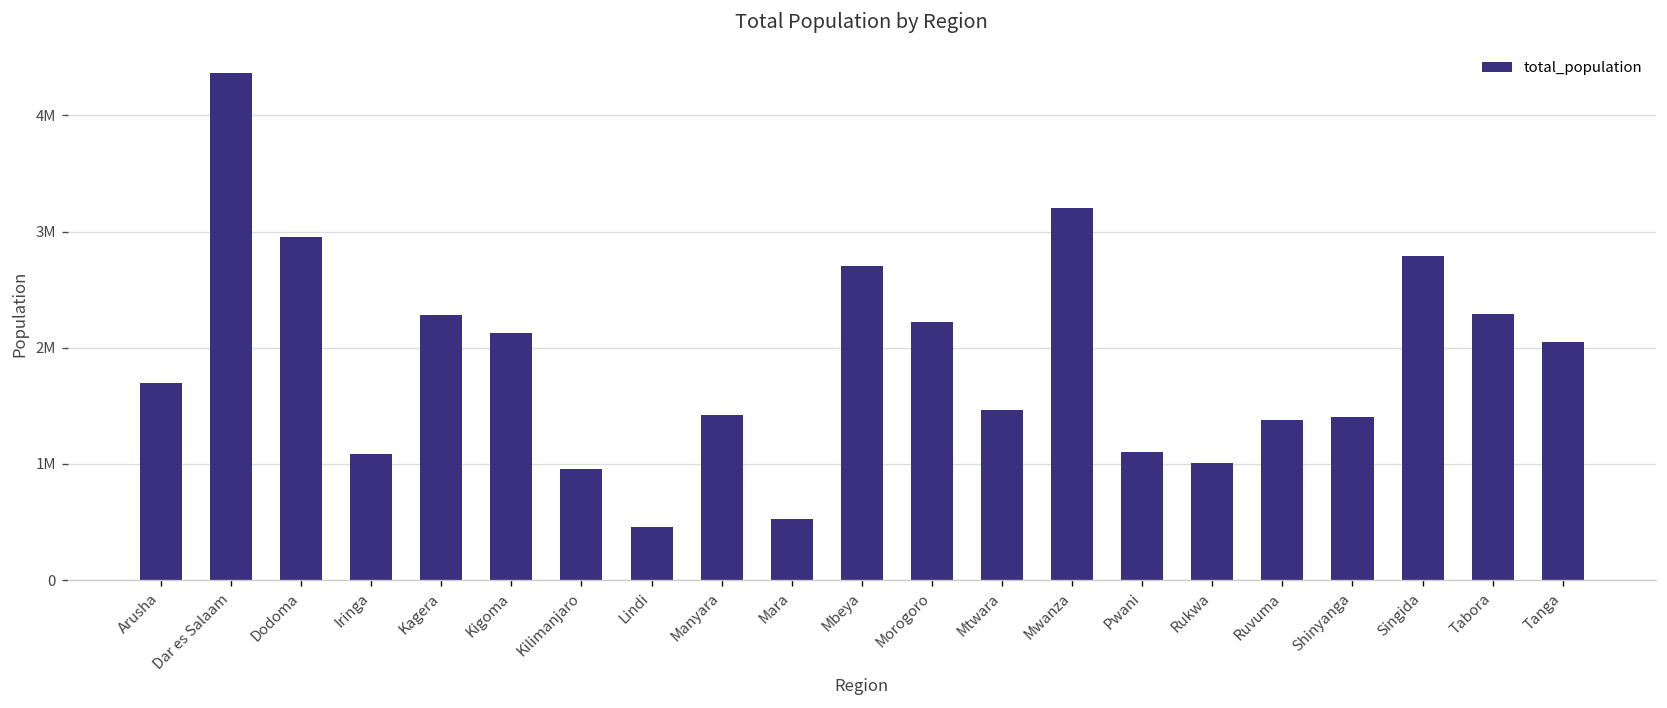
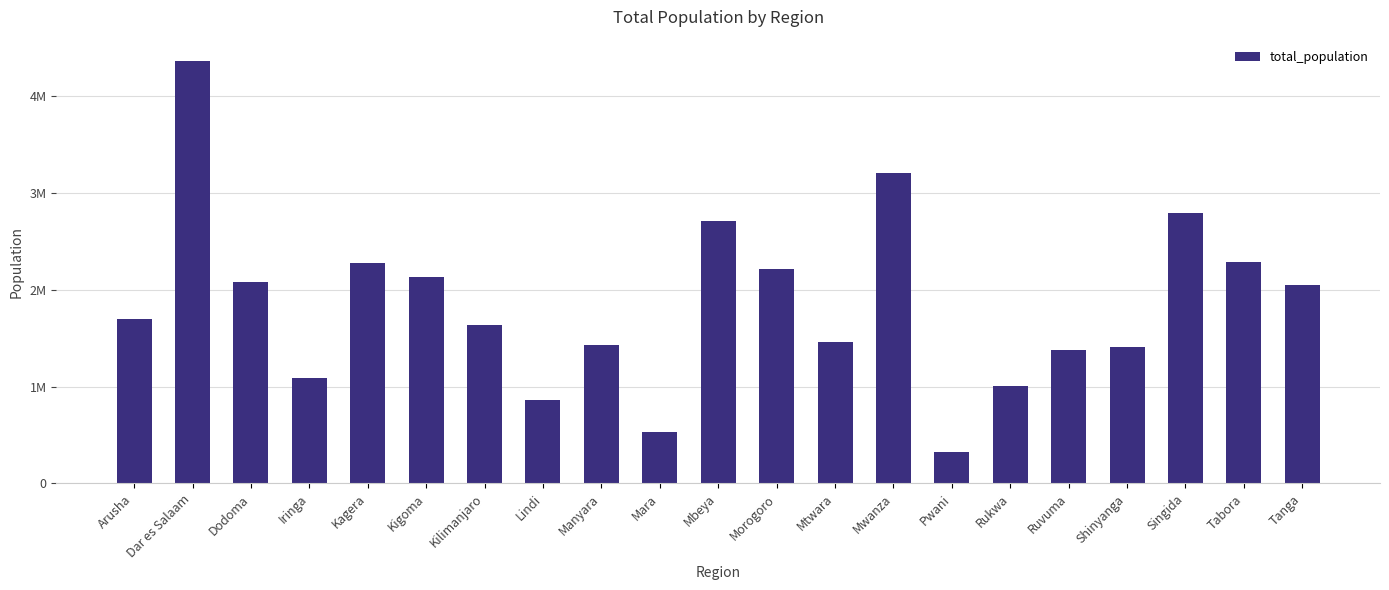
  {
    "Arusha": 1700000,
    "Dar es Salaam": 4400000,
-   "Dodoma": 3000000,
+   "Dodoma": 2100000,
    "Iringa": 1100000,
    "Kagera": 2300000,
    "Kigoma": 2100000,
-   "Kilimanjaro": 1000000,
-   "Lindi": 500000,
+   "Kilimanjaro": 1600000,
+   "Lindi": 900000,
    "Manyara": 1400000,
    "Mara": 500000,
    "Mbeya": 2700000,
    "Morogoro": 2200000,
    "Mtwara": 1500000,
    "Mwanza": 3200000,
-   "Pwani": 1100000,
+   "Pwani": 300000,
    "Rukwa": 1000000,
    "Ruvuma": 1400000,
    "Shinyanga": 1400000,
    "Singida": 2800000,
    "Tabora": 2300000,
    "Tanga": 2000000
  }
